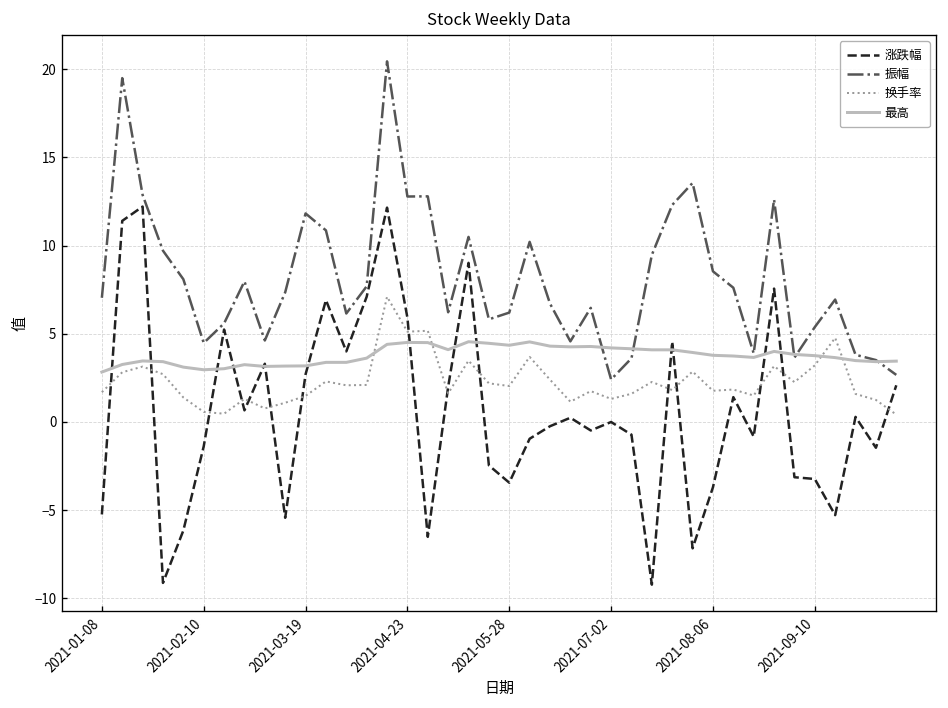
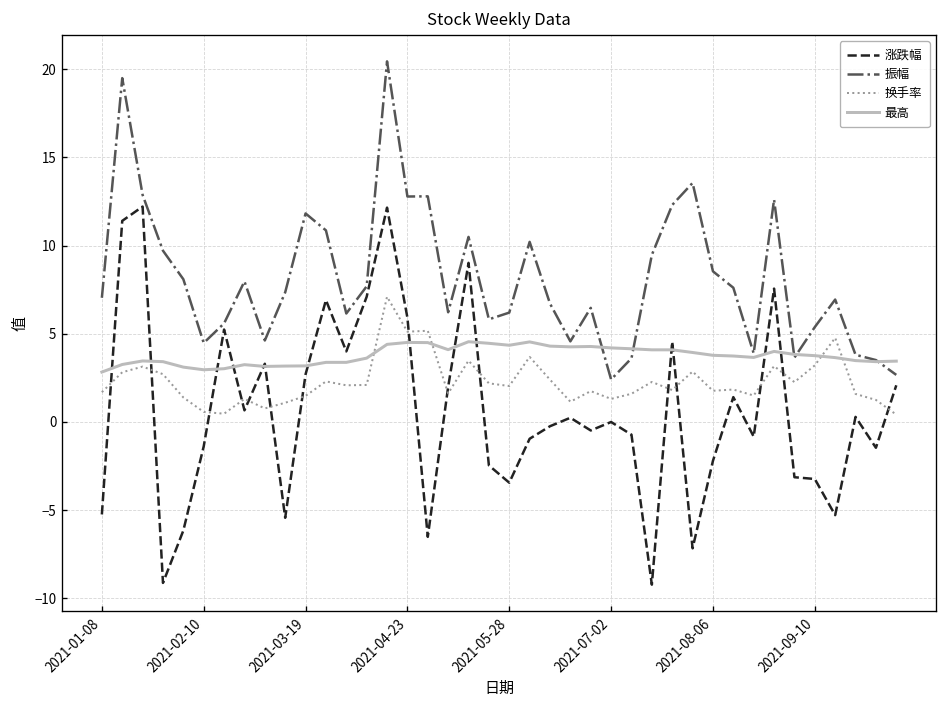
  {
    "涨跌幅": {
      "2021-01-08": -5.2,
      "2021-02-10": -1.4,
      "2021-03-19": 2.7,
      "2021-04-23": 5.9,
      "2021-05-28": -3.4,
      "2021-07-02": 0.0,
-     "2021-08-06": -3.7,
+     "2021-08-06": -2.2,
      "2021-09-10": -3.2
    },
    "振幅": {
      "2021-01-08": 7.0,
      "2021-02-10": 4.5,
      "2021-03-19": 11.8,
      "2021-04-23": 12.8,
      "2021-05-28": 6.2,
      "2021-07-02": 2.4,
      "2021-08-06": 8.5,
      "2021-09-10": 5.4
    }
  }
